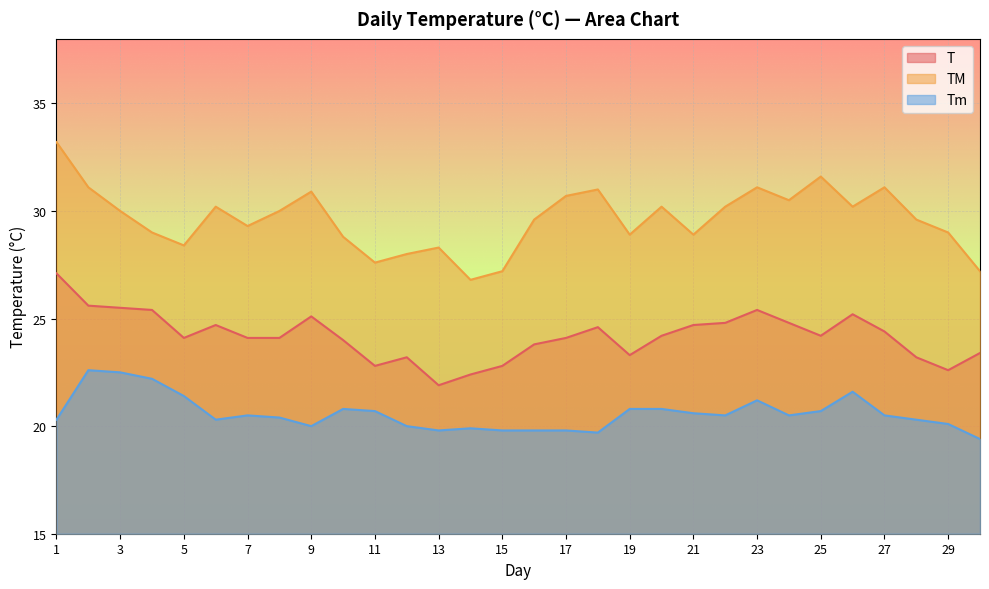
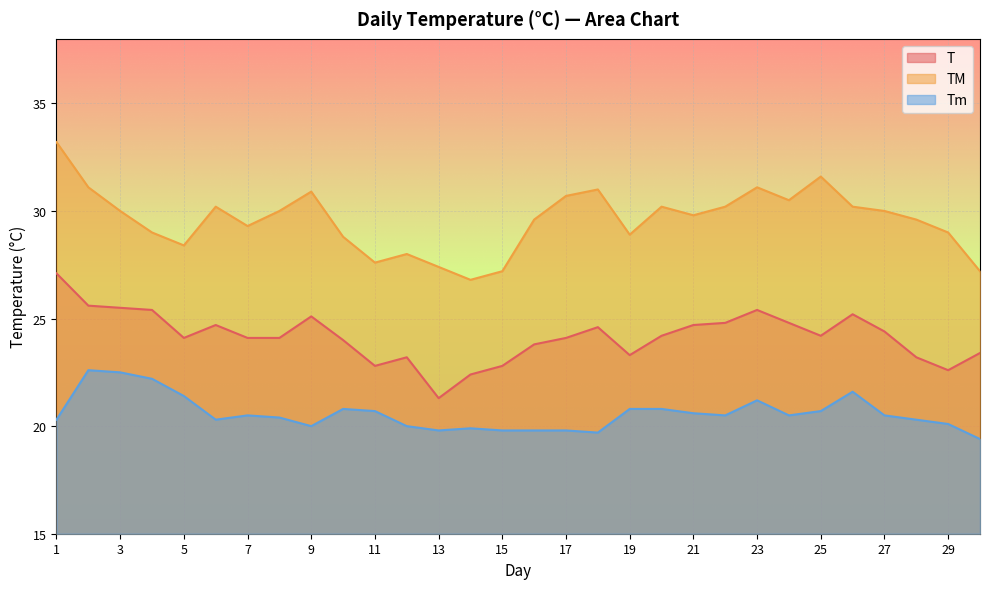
  {
    "T": {
      "1": 27.1,
      "3": 25.5,
      "5": 24.1,
      "7": 24.1,
      "9": 25.1,
      "11": 22.8,
-     "13": 21.9,
+     "13": 21.3,
      "15": 22.8,
      "17": 24.1,
      "19": 23.3,
      "21": 24.7,
      "23": 25.4,
      "25": 24.2,
      "27": 24.4,
      "29": 22.6
    },
    "TM": {
      "1": 33.2,
      "3": 30.0,
      "5": 28.4,
      "7": 29.3,
      "9": 30.9,
      "11": 27.6,
-     "13": 28.3,
+     "13": 27.4,
      "15": 27.2,
      "17": 30.7,
      "19": 28.9,
-     "21": 28.9,
+     "21": 29.8,
      "23": 31.1,
      "25": 31.6,
-     "27": 31.1,
+     "27": 30.0,
      "29": 29.0
    },
    "Tm": {
      "1": 20.3,
      "3": 22.5,
      "5": 21.4,
      "7": 20.5,
      "9": 20.0,
      "11": 20.7,
      "13": 19.8,
      "15": 19.8,
      "17": 19.8,
      "19": 20.8,
      "21": 20.6,
      "23": 21.2,
      "25": 20.7,
      "27": 20.5,
      "29": 20.1
    }
  }
